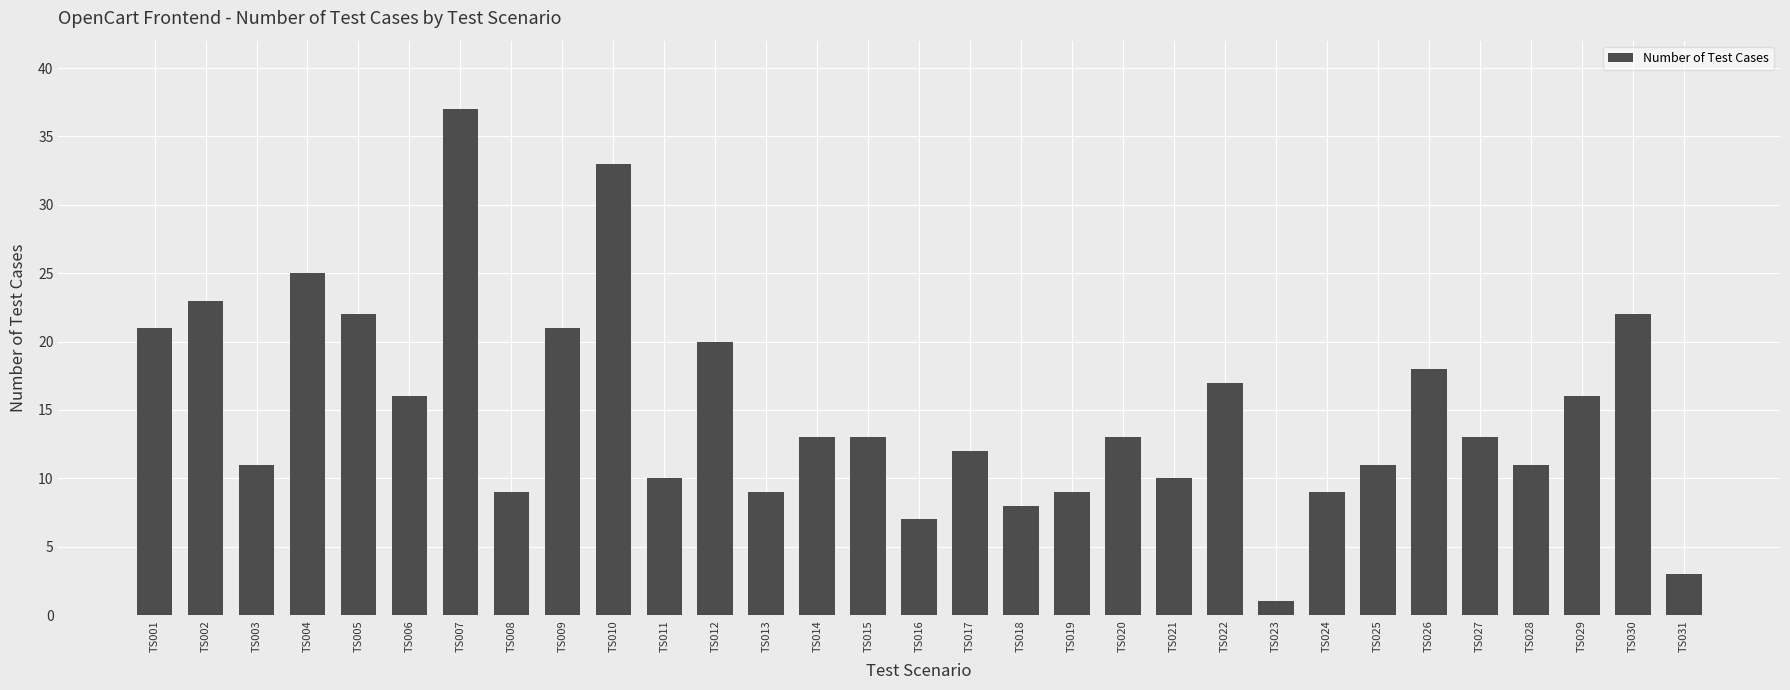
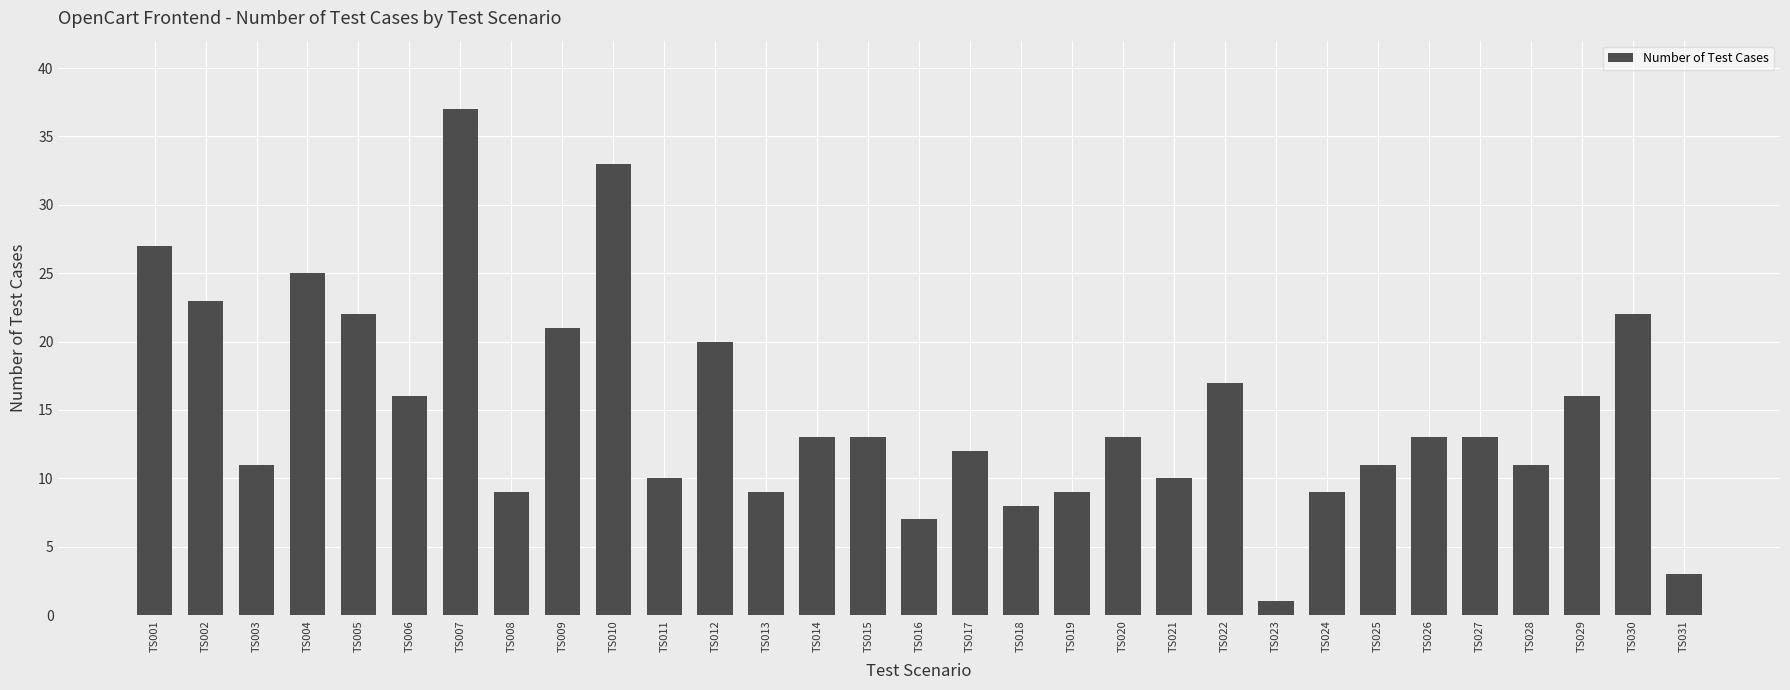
  {
-   "TS001": 21,
+   "TS001": 27,
    "TS002": 23,
    "TS003": 11,
    "TS004": 25,
    "TS005": 22,
    "TS006": 16,
    "TS007": 37,
    "TS008": 9,
    "TS009": 21,
    "TS010": 33,
    "TS011": 10,
    "TS012": 20,
    "TS013": 9,
    "TS014": 13,
    "TS015": 13,
    "TS016": 7,
    "TS017": 12,
    "TS018": 8,
    "TS019": 9,
    "TS020": 13,
    "TS021": 10,
    "TS022": 17,
    "TS023": 1,
    "TS024": 9,
    "TS025": 11,
-   "TS026": 18,
+   "TS026": 13,
    "TS027": 13,
    "TS028": 11,
    "TS029": 16,
    "TS030": 22,
    "TS031": 3
  }
